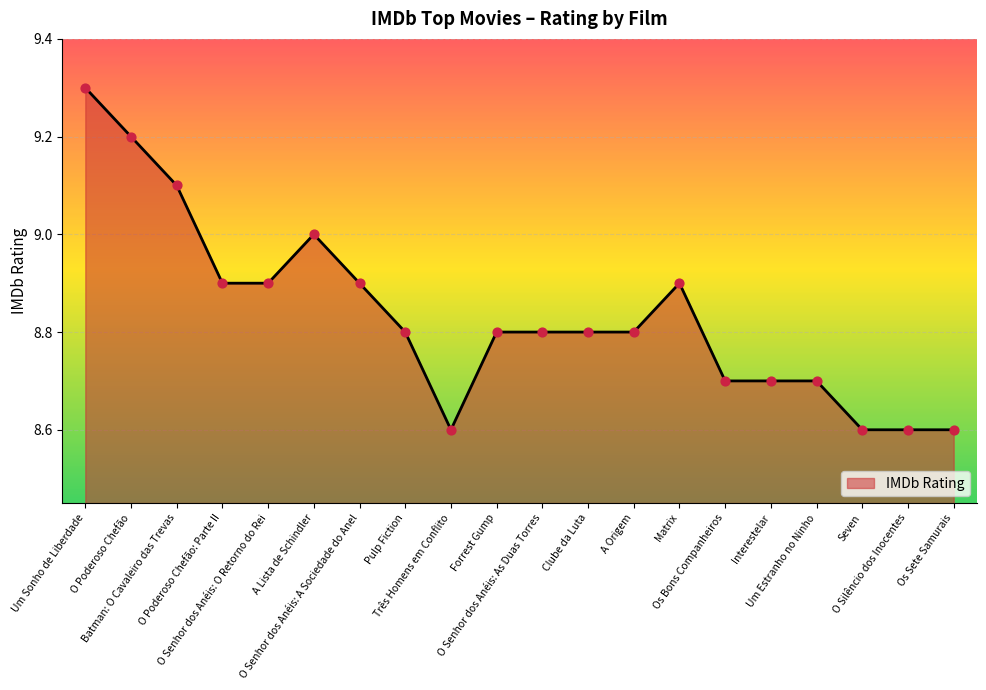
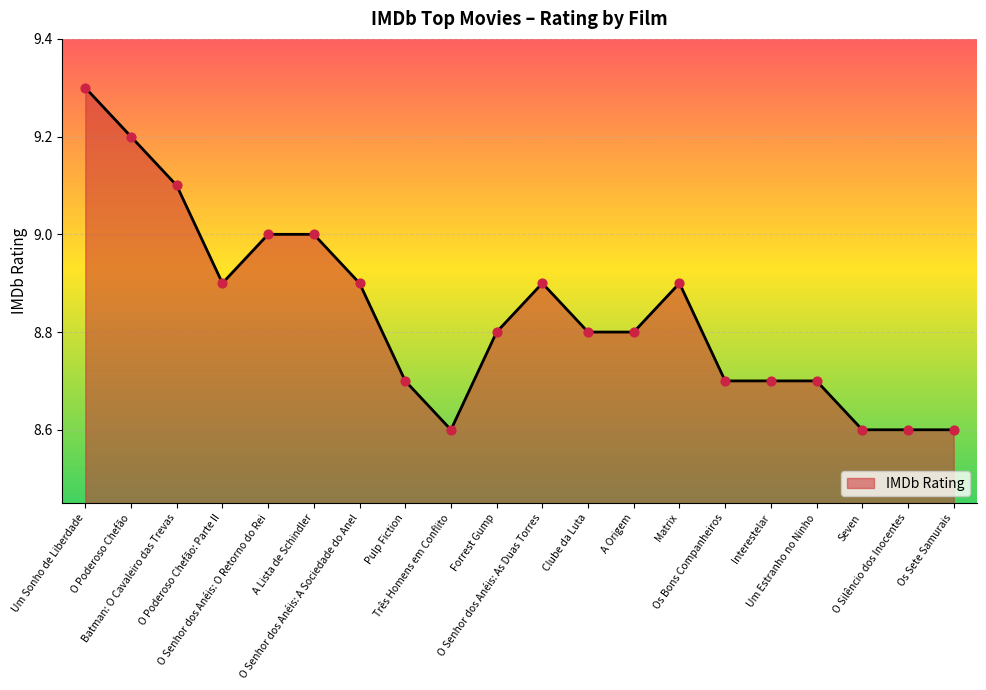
  {
    "Um Sonho de Liberdade": 9.3,
    "O Poderoso Chefão": 9.2,
    "Batman: O Cavaleiro das Trevas": 9.1,
    "O Poderoso Chefão: Parte II": 8.9,
-   "O Senhor dos Anéis: O Retorno do Rei": 8.9,
+   "O Senhor dos Anéis: O Retorno do Rei": 9.0,
    "A Lista de Schindler": 9.0,
    "O Senhor dos Anéis: A Sociedade do Anel": 8.9,
-   "Pulp Fiction": 8.8,
+   "Pulp Fiction": 8.7,
    "Três Homens em Conflito": 8.6,
    "Forrest Gump": 8.8,
-   "O Senhor dos Anéis: As Duas Torres": 8.8,
+   "O Senhor dos Anéis: As Duas Torres": 8.9,
    "Clube da Luta": 8.8,
    "A Origem": 8.8,
    "Matrix": 8.9,
    "Os Bons Companheiros": 8.7,
    "Interestelar": 8.7,
    "Um Estranho no Ninho": 8.7,
    "Seven": 8.6,
    "O Silêncio dos Inocentes": 8.6,
    "Os Sete Samurais": 8.6
  }
